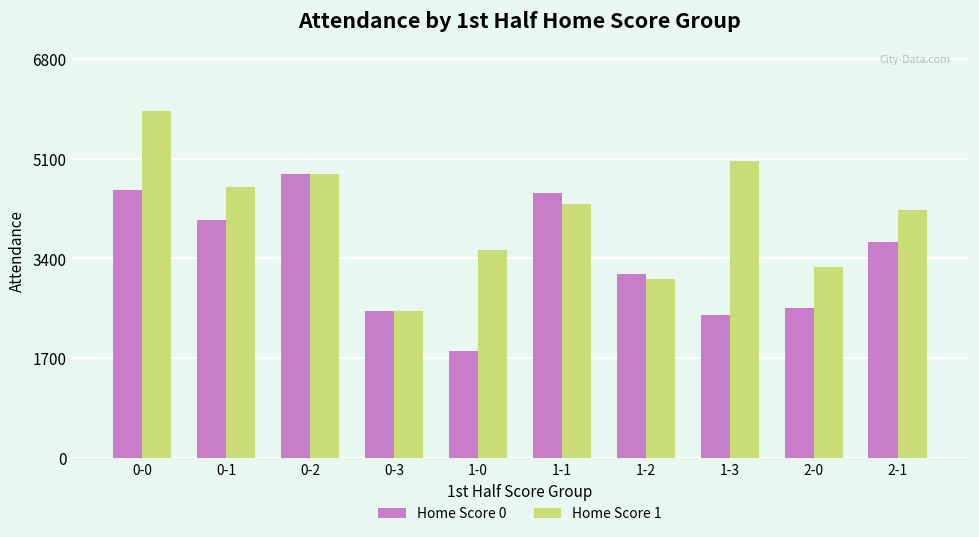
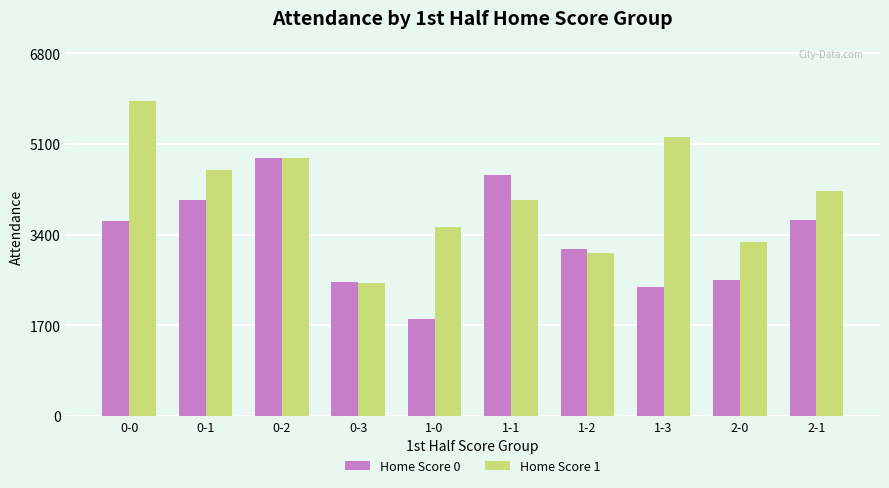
  {
    "Home Score 0": {
-     "0-0": 4600,
+     "0-0": 3700,
      "0-1": 4000,
      "0-2": 4800,
      "0-3": 2500,
      "1-0": 1800,
      "1-1": 4500,
      "1-2": 3100,
      "1-3": 2400,
      "2-0": 2500,
      "2-1": 3700
    },
    "Home Score 1": {
      "0-0": 5900,
      "0-1": 4600,
      "0-2": 4800,
      "0-3": 2500,
      "1-0": 3500,
-     "1-1": 4300,
+     "1-1": 4100,
      "1-2": 3100,
-     "1-3": 5100,
+     "1-3": 5200,
      "2-0": 3300,
      "2-1": 4200
    }
  }
